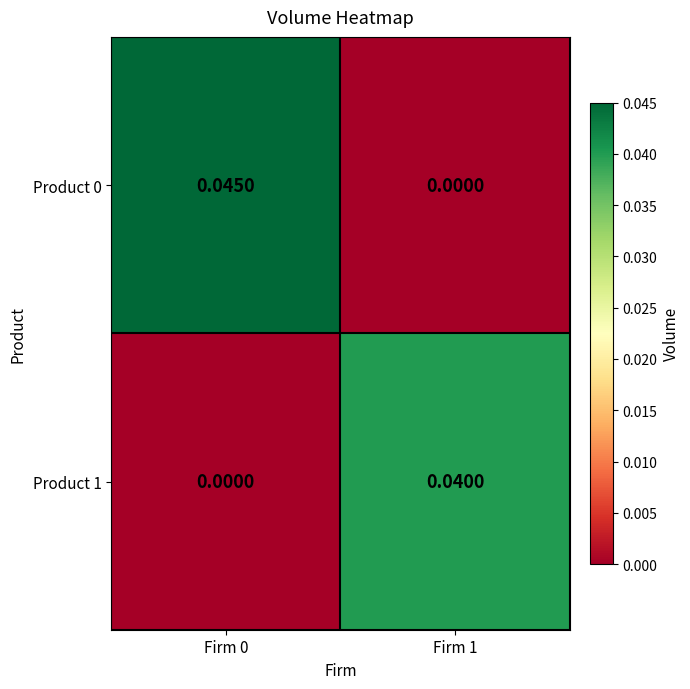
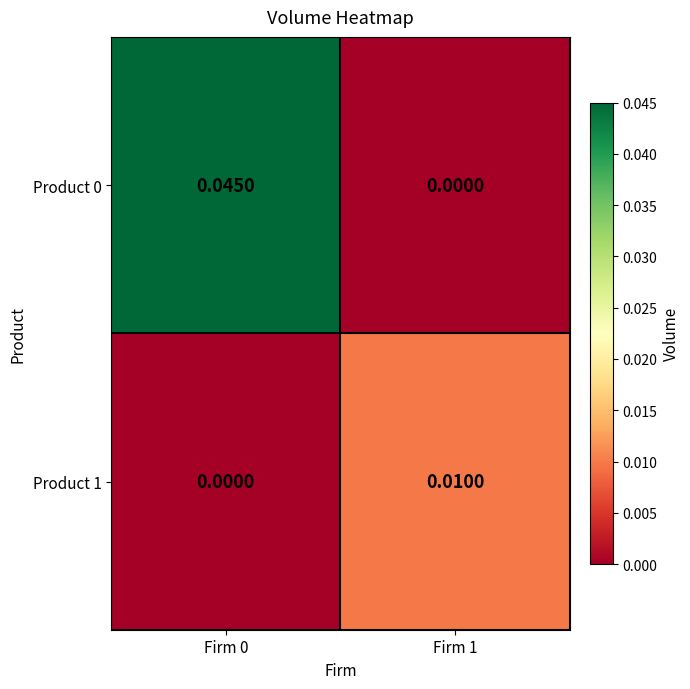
  {
    "Product 0": {
      "Firm 0": 0.0450,
      "Firm 1": 0.0000
    },
    "Product 1": {
      "Firm 0": 0.0000,
-     "Firm 1": 0.0400
+     "Firm 1": 0.0100
    }
  }
